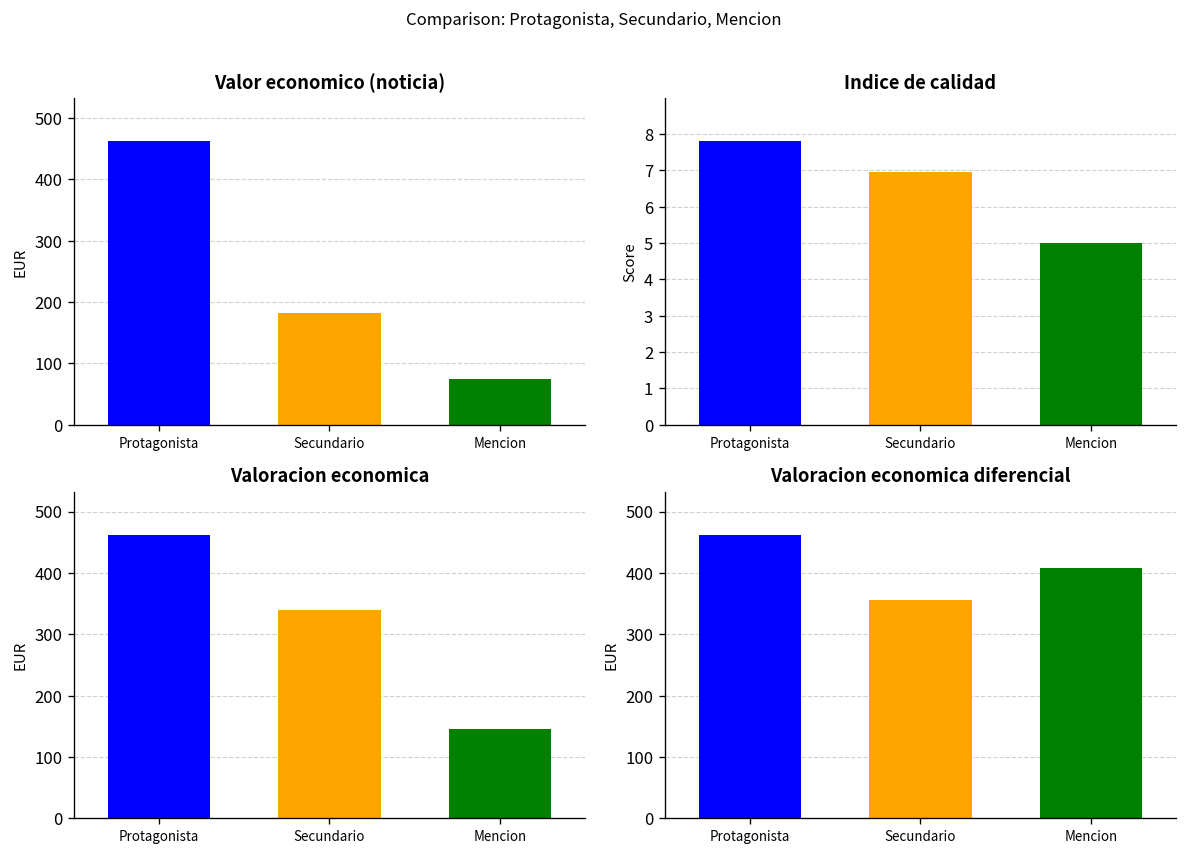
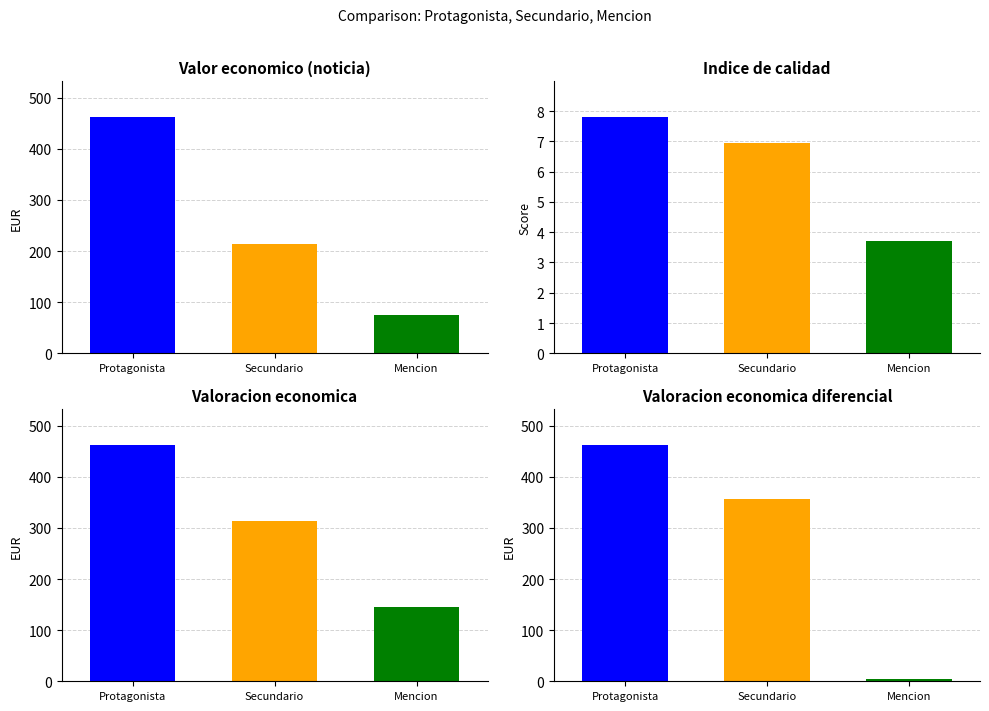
  {
    "Valor economico (noticia)": {
      "Protagonista": 460,
-     "Secundario": 180,
+     "Secundario": 210,
      "Mencion": 70
    },
    "Indice de calidad": {
      "Protagonista": 7.8,
      "Secundario": 7.0,
-     "Mencion": 5.0
+     "Mencion": 3.7
    },
    "Valoracion economica": {
      "Protagonista": 460,
-     "Secundario": 340,
+     "Secundario": 310,
      "Mencion": 150
    },
    "Valoracion economica diferencial": {
      "Protagonista": 460,
      "Secundario": 360,
-     "Mencion": 410
+     "Mencion": 10
    }
  }
